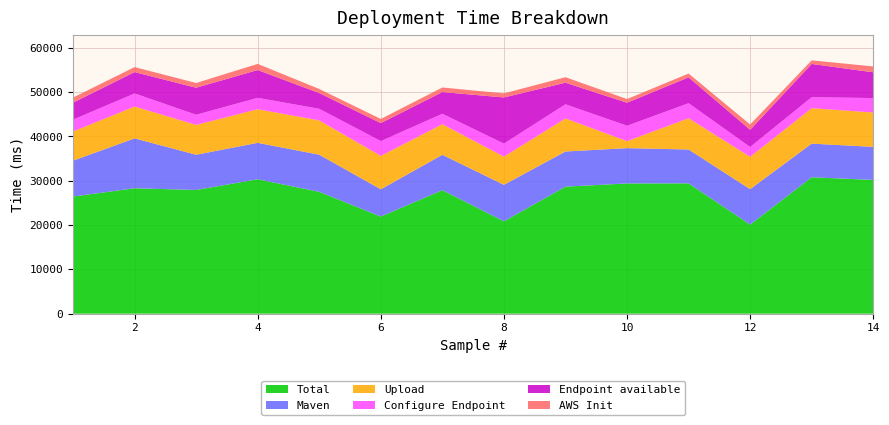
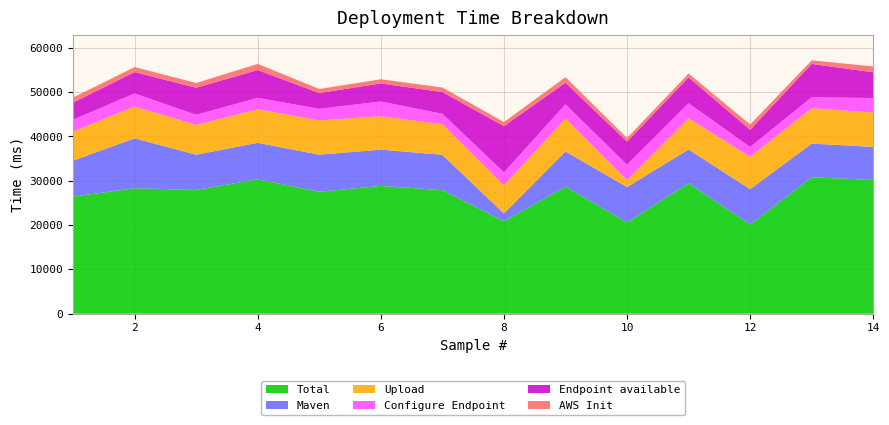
  {
    "Total": {
      "2": 28000,
      "4": 30000,
-     "6": 22000,
+     "6": 29000,
      "8": 21000,
-     "10": 29000,
+     "10": 21000,
      "12": 20000,
      "14": 30000
    },
    "Maven": {
      "2": 11000,
      "4": 8000,
-     "6": 6000,
-     "8": 8000,
+     "6": 8000,
+     "8": 2000,
      "10": 8000,
      "12": 8000,
      "14": 7000
    },
    "Upload": {
      "2": 7000,
      "4": 8000,
      "6": 8000,
      "8": 6000,
      "10": 2000,
      "12": 7000,
      "14": 8000
    },
    "Configure Endpoint": {
      "2": 3000,
      "4": 3000,
      "6": 3000,
      "8": 3000,
      "10": 3000,
      "12": 2000,
      "14": 3000
    },
    "Endpoint available": {
      "2": 5000,
      "4": 6000,
      "6": 4000,
      "8": 10000,
      "10": 5000,
      "12": 4000,
      "14": 6000
    },
    "AWS Init": {
      "2": 1000,
      "4": 1000,
      "6": 1000,
      "8": 1000,
      "10": 1000,
      "12": 1000,
      "14": 1000
    }
  }
